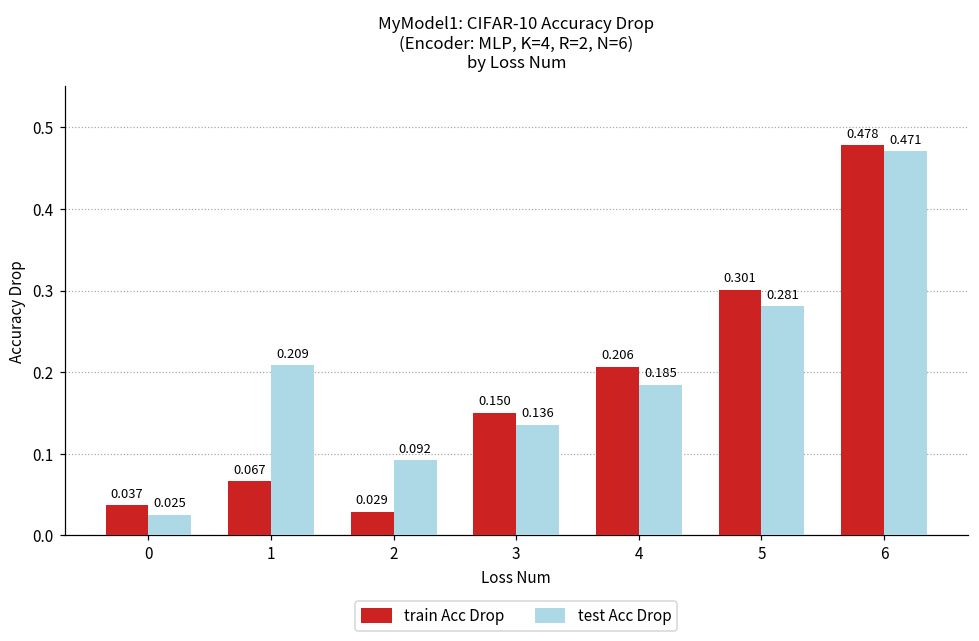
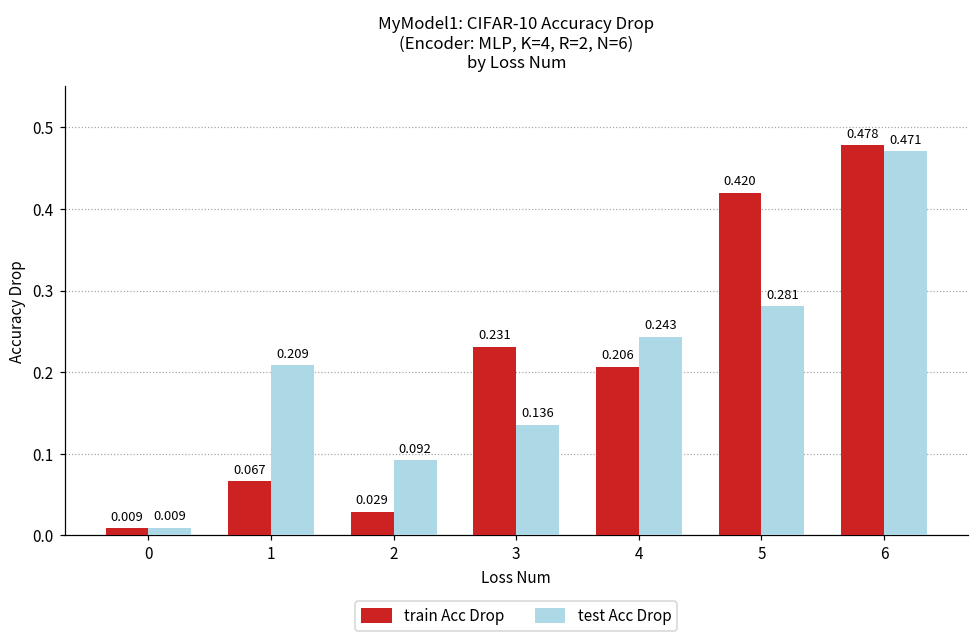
  {
    "train Acc Drop": {
-     "0": 0.037,
+     "0": 0.009,
      "1": 0.067,
      "2": 0.029,
-     "3": 0.150,
+     "3": 0.231,
      "4": 0.206,
-     "5": 0.301,
+     "5": 0.420,
      "6": 0.478
    },
    "test Acc Drop": {
-     "0": 0.025,
+     "0": 0.009,
      "1": 0.209,
      "2": 0.092,
      "3": 0.136,
-     "4": 0.185,
+     "4": 0.243,
      "5": 0.281,
      "6": 0.471
    }
  }
